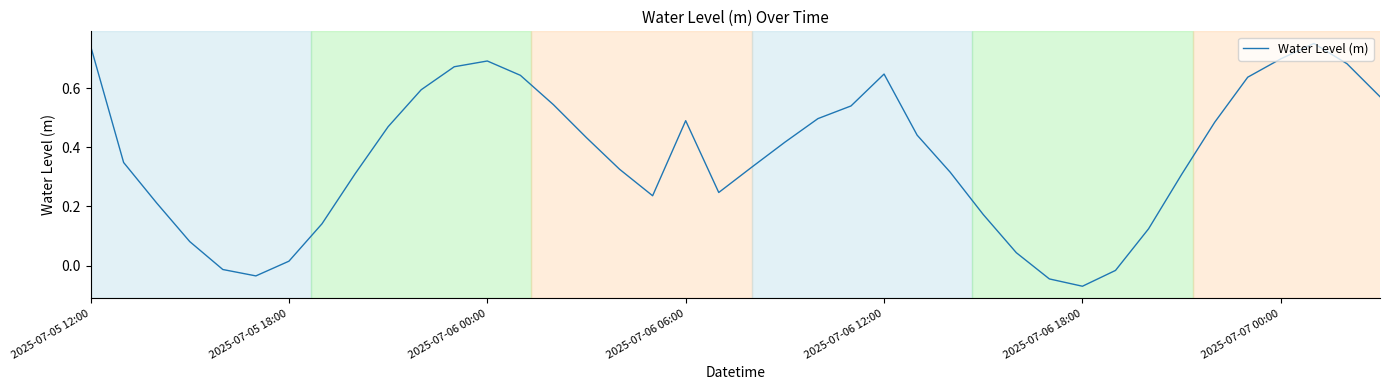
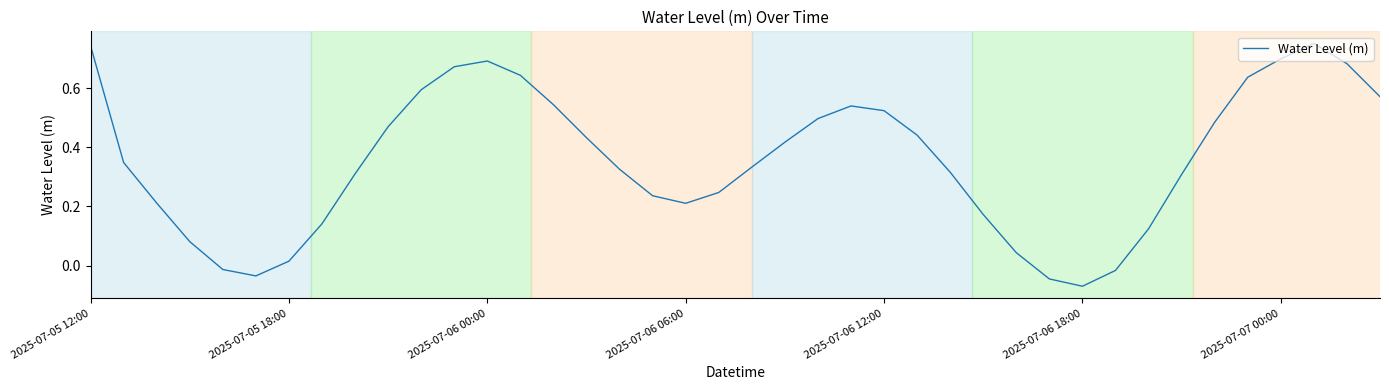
  {
    "2025-07-05 12:00": 0.74,
    "2025-07-05 18:00": 0.01,
    "2025-07-06 00:00": 0.69,
-   "2025-07-06 06:00": 0.49,
-   "2025-07-06 12:00": 0.65,
+   "2025-07-06 06:00": 0.21,
+   "2025-07-06 12:00": 0.52,
    "2025-07-06 18:00": -0.07
  }
